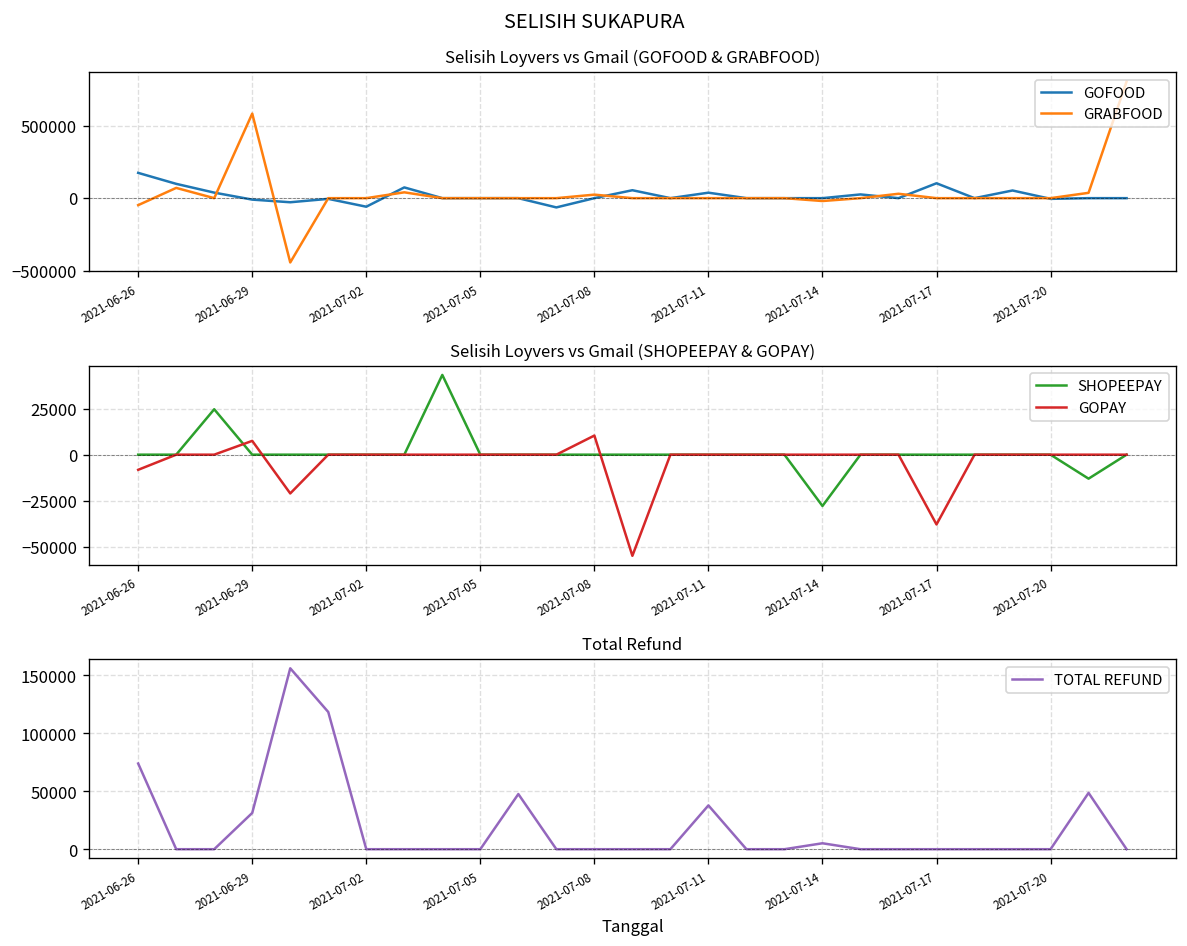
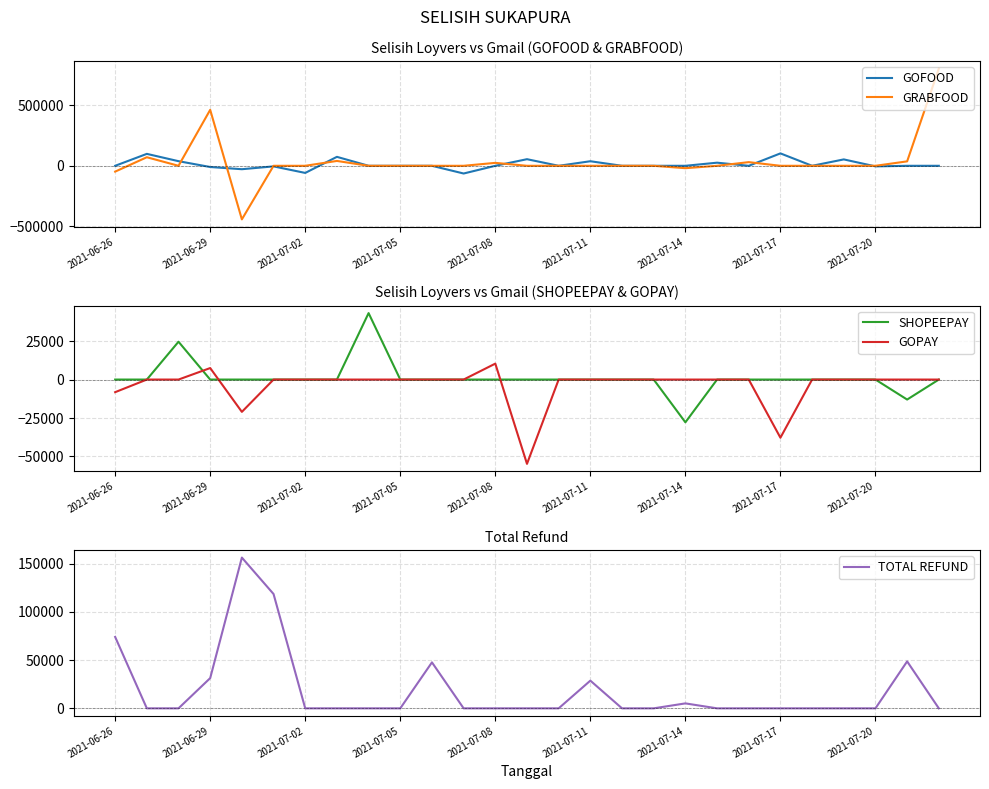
  {
    "Selisih Loyvers vs Gmail (GOFOOD & GRABFOOD)": {
      "GOFOOD": {
-       "2021-06-26": 170000,
+       "2021-06-26": 0,
        "2021-06-29": -10000,
        "2021-07-02": -60000,
        "2021-07-08": 0,
        "2021-07-11": 40000,
        "2021-07-17": 100000
      },
      "GRABFOOD": {
        "2021-06-26": -50000,
-       "2021-06-29": 580000,
+       "2021-06-29": 460000,
        "2021-07-02": 0,
        "2021-07-08": 20000,
        "2021-07-11": 0,
        "2021-07-17": 0
      }
    },
    "Selisih Loyvers vs Gmail (SHOPEEPAY & GOPAY)": {
      "SHOPEEPAY": {
        "2021-06-26": 0,
        "2021-06-29": 0,
        "2021-07-08": 0,
        "2021-07-14": -28000,
        "2021-07-17": 0
      },
      "GOPAY": {
        "2021-06-26": -8000,
        "2021-06-29": 7000,
        "2021-07-08": 10000,
        "2021-07-14": 0,
        "2021-07-17": -38000
      }
    },
    "Total Refund": {
      "2021-06-26": 70000,
      "2021-06-29": 30000,
      "2021-07-02": 0,
      "2021-07-05": 0,
      "2021-07-08": 0,
-     "2021-07-11": 40000,
+     "2021-07-11": 30000,
      "2021-07-14": 10000,
      "2021-07-17": 0,
      "2021-07-20": 0
    }
  }
